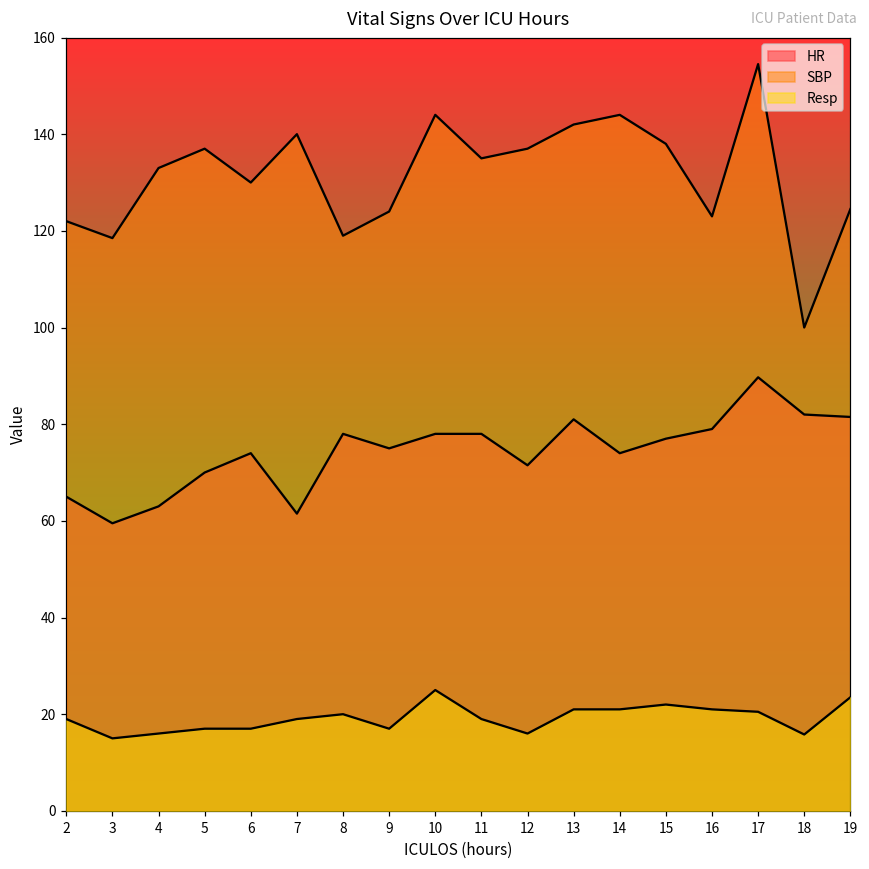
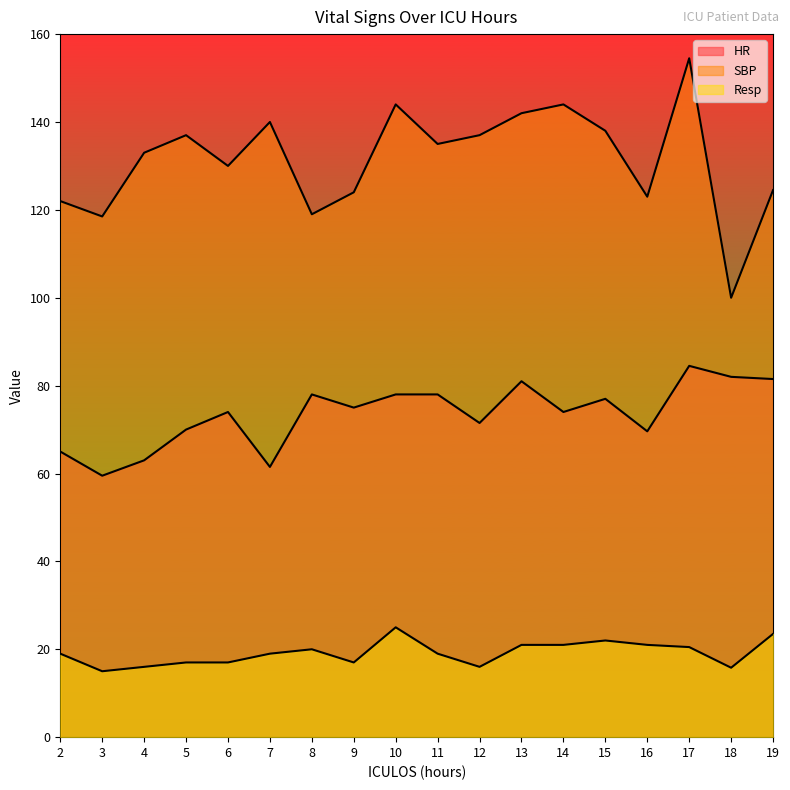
  {
    "HR": {
      "2": 65,
      "3": 60,
      "4": 63,
      "5": 70,
      "6": 74,
      "7": 62,
      "8": 78,
      "9": 75,
      "10": 78,
      "11": 78,
      "12": 72,
      "13": 81,
      "14": 74,
      "15": 77,
-     "16": 79,
-     "17": 90,
+     "16": 70,
+     "17": 85,
      "18": 82,
      "19": 82
    },
    "SBP": {
      "2": 122,
      "3": 119,
      "4": 133,
      "5": 137,
      "6": 130,
      "7": 140,
      "8": 119,
      "9": 124,
      "10": 144,
      "11": 135,
      "12": 137,
      "13": 142,
      "14": 144,
      "15": 138,
      "16": 123,
      "17": 155,
      "18": 100,
      "19": 125
    },
    "Resp": {
      "2": 19,
      "3": 15,
      "4": 16,
      "5": 17,
      "6": 17,
      "7": 19,
      "8": 20,
      "9": 17,
      "10": 25,
      "11": 19,
      "12": 16,
      "13": 21,
      "14": 21,
      "15": 22,
      "16": 21,
      "17": 21,
      "18": 16,
      "19": 24
    }
  }
